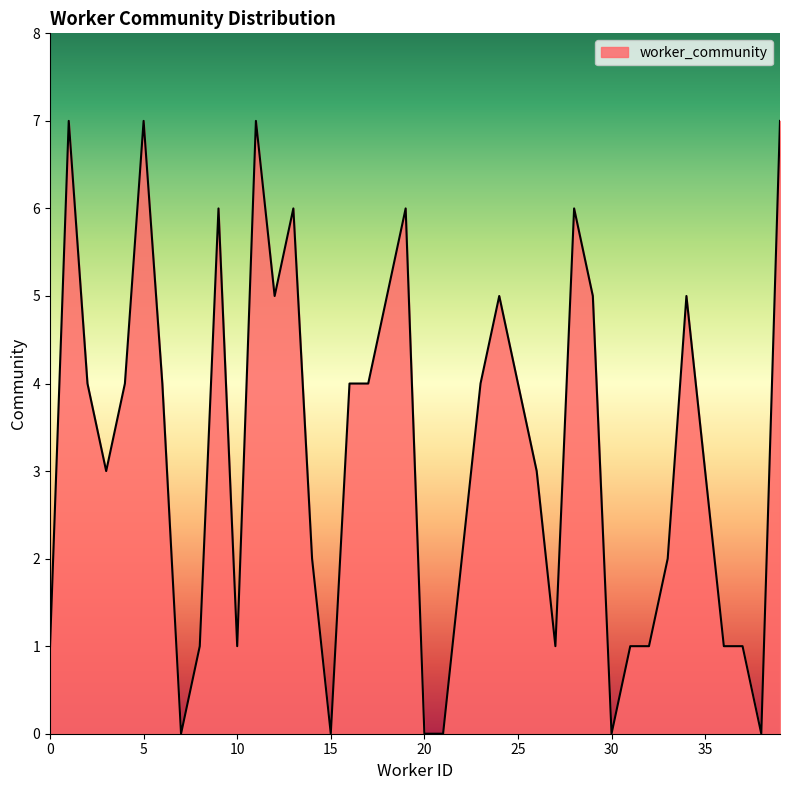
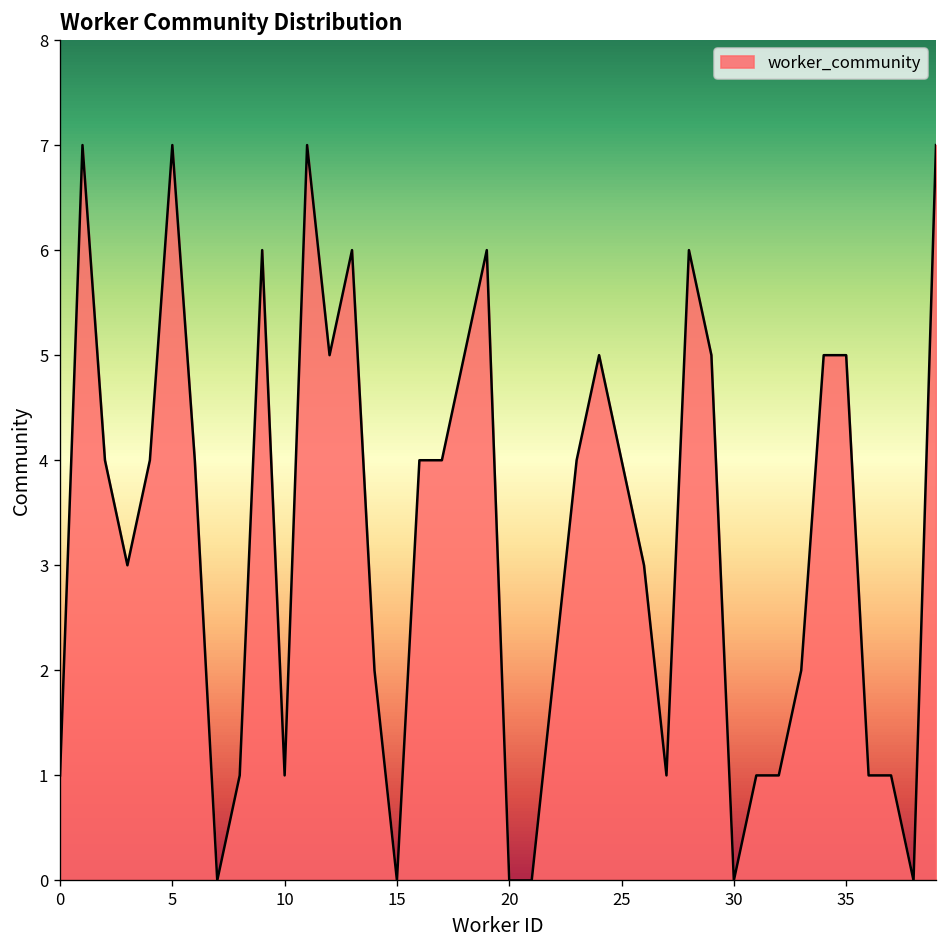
  {
    "0": 1,
    "5": 7,
    "10": 1,
    "15": 0,
    "20": 0,
    "25": 4,
    "30": 0,
-   "35": 3
+   "35": 5
  }
